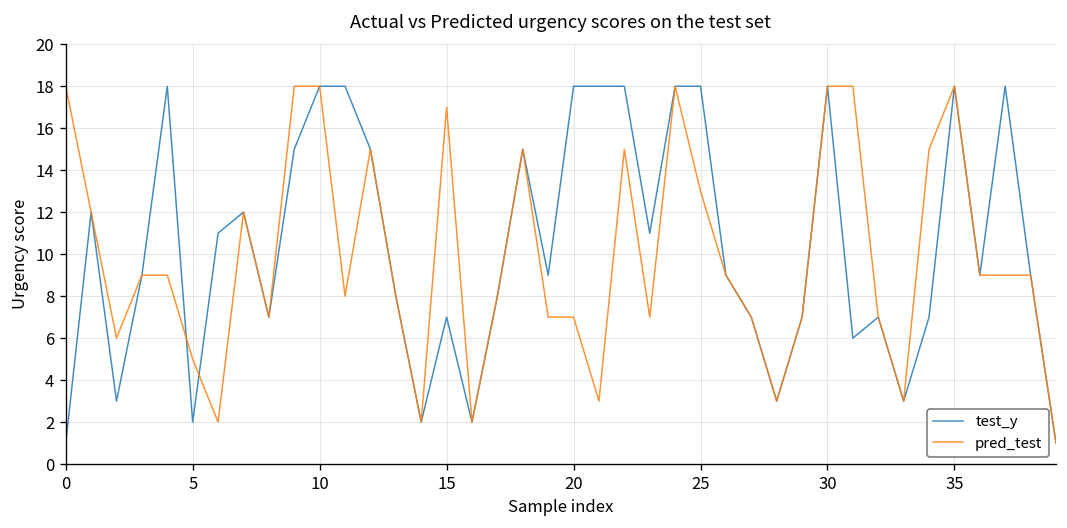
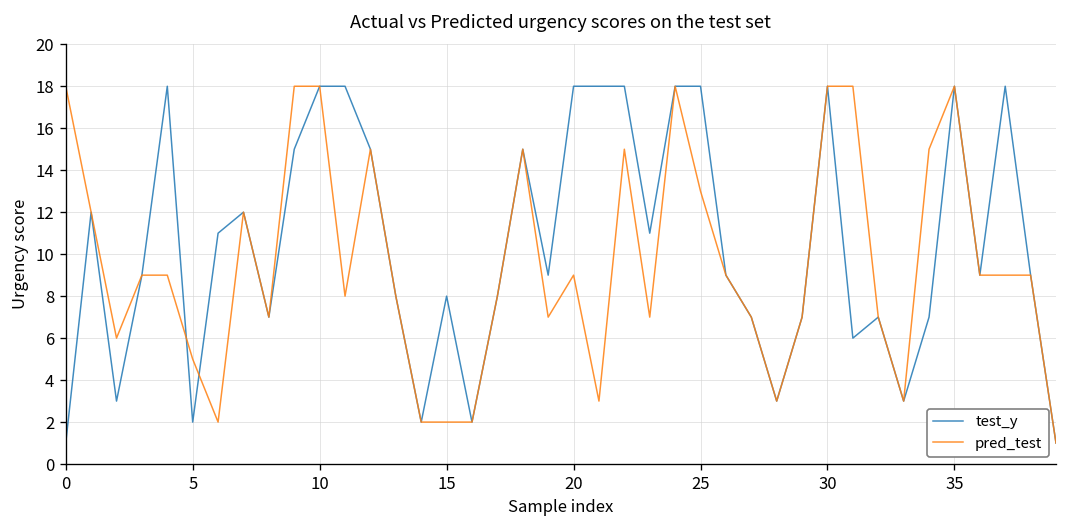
  {
    "test_y": {
      "0": 1,
      "5": 2,
-     "15": 7,
+     "15": 8,
      "20": 18,
      "25": 18
    },
    "pred_test": {
      "0": 18,
      "5": 5,
-     "15": 17,
-     "20": 7,
+     "15": 2,
+     "20": 9,
      "25": 13
    }
  }
